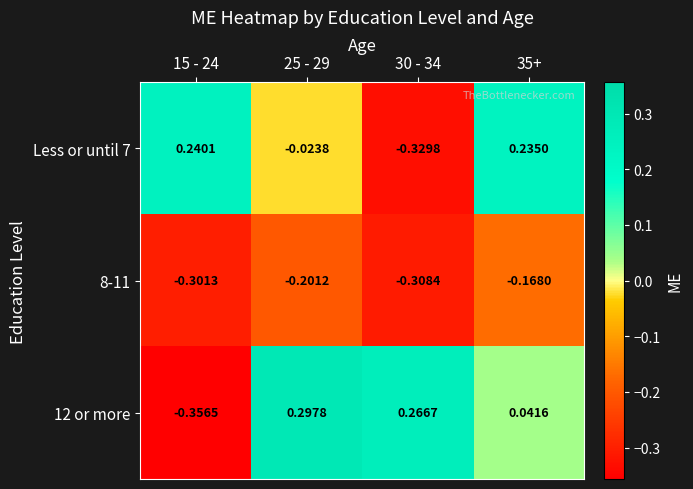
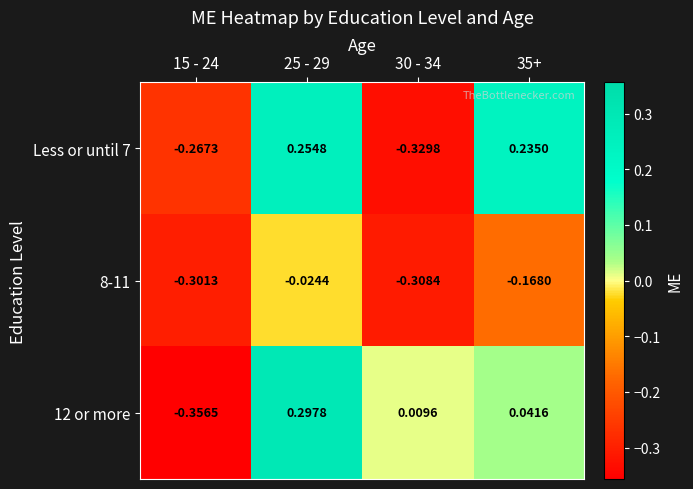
  {
    "Less or until 7": {
-     "15 - 24": 0.2401,
-     "25 - 29": -0.0238,
+     "15 - 24": -0.2673,
+     "25 - 29": 0.2548,
      "30 - 34": -0.3298
    },
    "8-11": {
      "15 - 24": -0.3013,
-     "25 - 29": -0.2012,
+     "25 - 29": -0.0244,
      "30 - 34": -0.3084,
      "35+": -0.1680
    },
    "12 or more": {
      "15 - 24": -0.3565,
      "25 - 29": 0.2978,
-     "30 - 34": 0.2667,
+     "30 - 34": 0.0096,
      "35+": 0.0416
    }
  }
